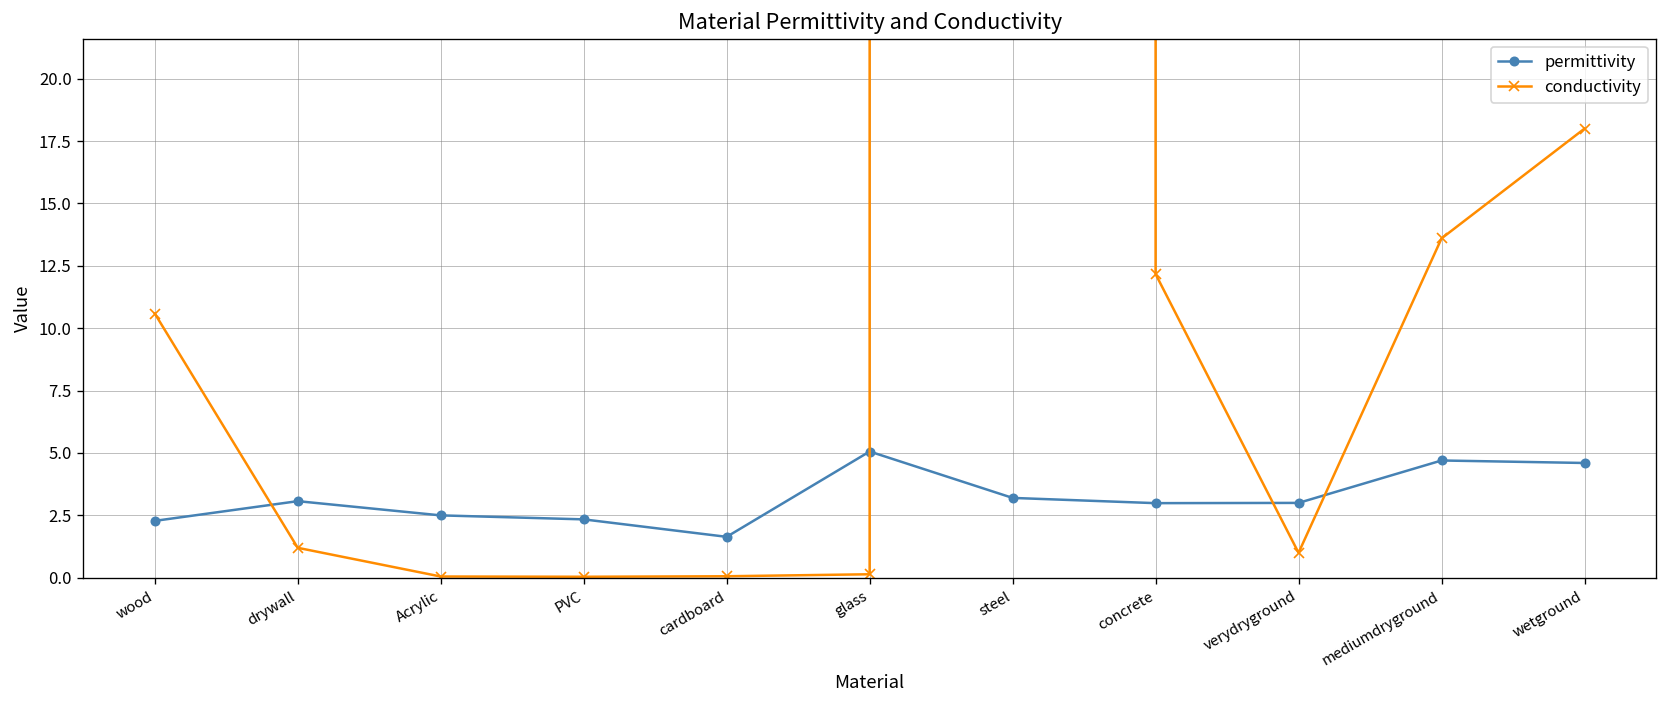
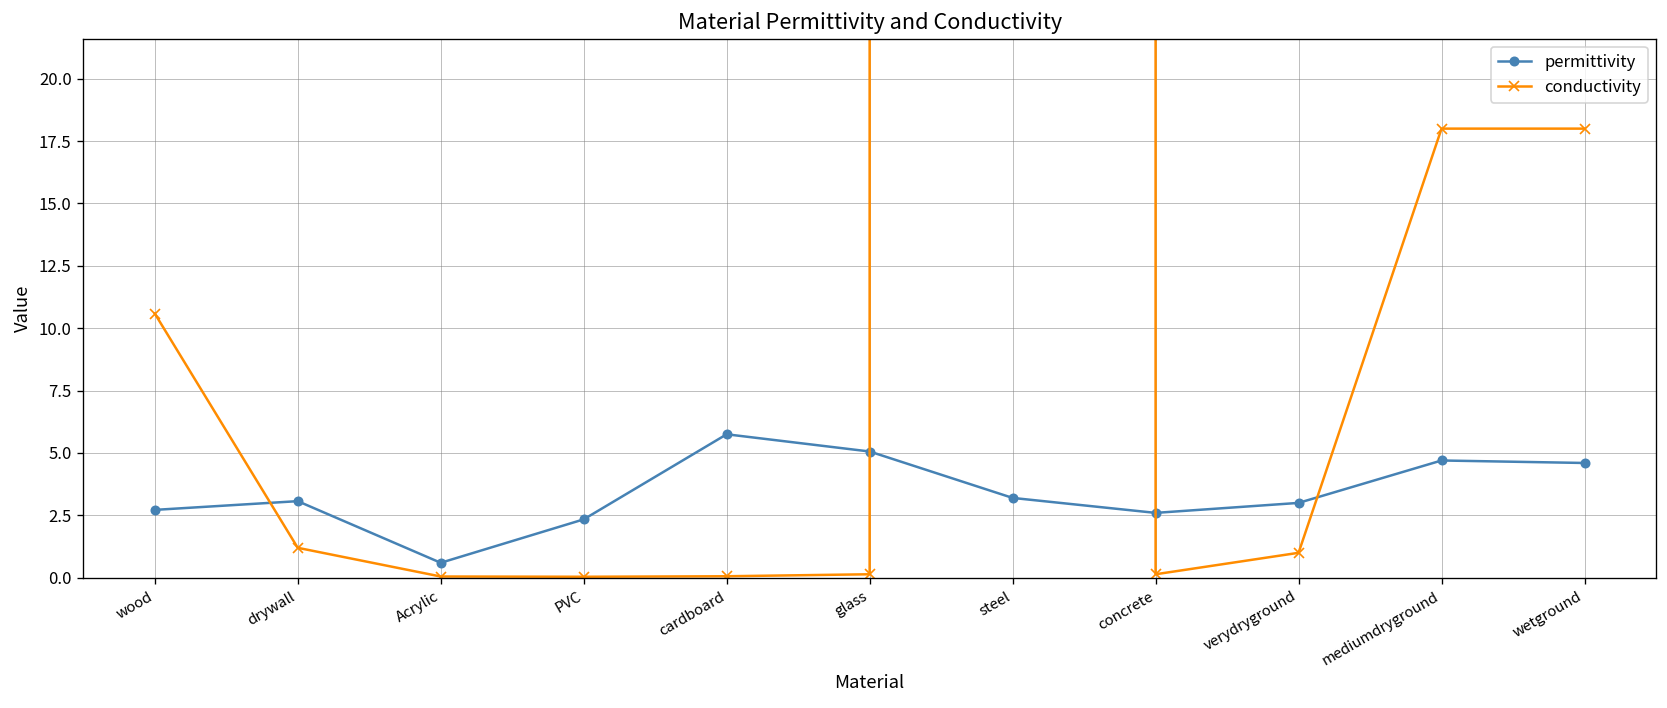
  {
    "permittivity": {
-     "wood": 2.3,
+     "wood": 2.7,
      "drywall": 3.1,
-     "Acrylic": 2.5,
+     "Acrylic": 0.6,
      "PVC": 2.3,
-     "cardboard": 1.6,
+     "cardboard": 5.8,
      "glass": 5.1,
      "steel": 3.2,
-     "concrete": 3.0,
+     "concrete": 2.6,
      "verydryground": 3.0,
      "mediumdryground": 4.7,
      "wetground": 4.6
    },
    "conductivity": {
      "wood": 10.6,
      "drywall": 1.2,
      "Acrylic": 0.1,
      "PVC": 0.0,
      "cardboard": 0.1,
      "glass": 0.1,
-     "concrete": 12.2,
+     "concrete": 0.1,
      "verydryground": 1.0,
-     "mediumdryground": 13.6,
+     "mediumdryground": 18.0,
      "wetground": 18.0
    }
  }
